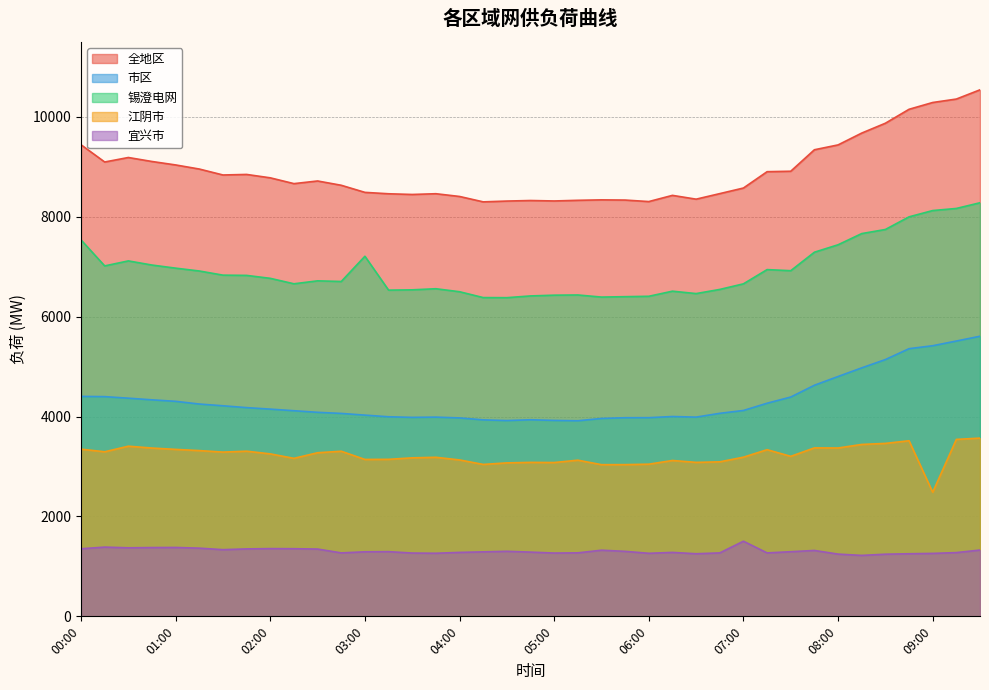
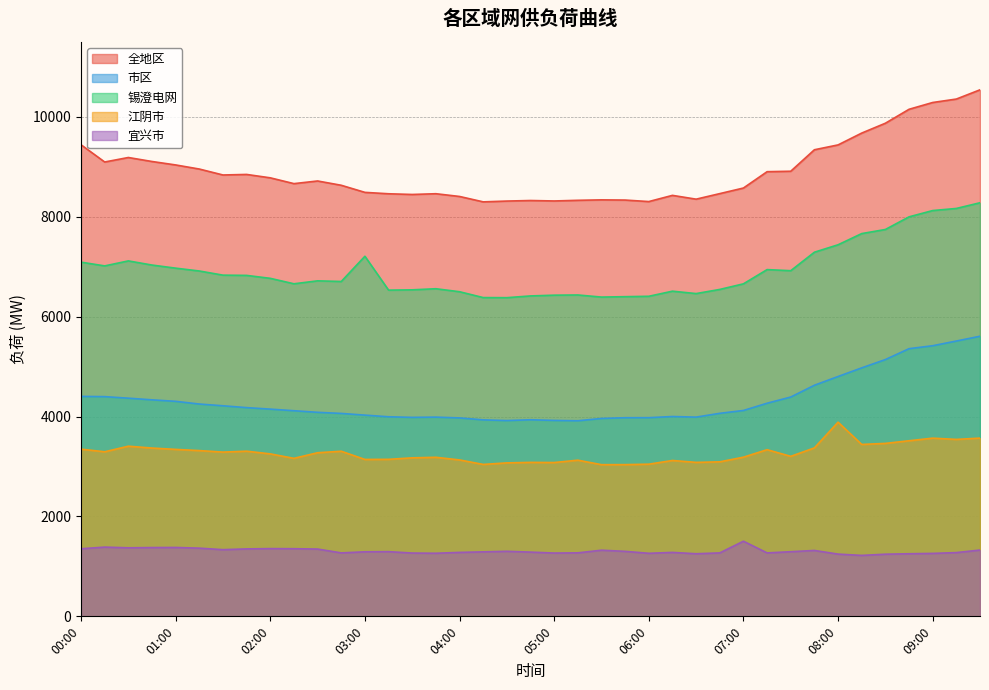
  {
    "全地区": {
      "00:00": 9400,
      "01:00": 9000,
      "02:00": 8800,
      "03:00": 8500,
      "04:00": 8400,
      "05:00": 8300,
      "06:00": 8300,
      "07:00": 8600,
      "08:00": 9400,
      "09:00": 10300
    },
    "市区": {
      "00:00": 4400,
      "01:00": 4300,
      "02:00": 4100,
      "03:00": 4000,
      "04:00": 4000,
      "05:00": 3900,
      "06:00": 4000,
      "07:00": 4100,
      "08:00": 4800,
      "09:00": 5400
    },
    "锡澄电网": {
-     "00:00": 7500,
+     "00:00": 7100,
      "01:00": 7000,
      "02:00": 6800,
      "03:00": 7200,
      "04:00": 6500,
      "05:00": 6400,
      "06:00": 6400,
      "07:00": 6700,
      "08:00": 7400,
      "09:00": 8100
    },
    "江阴市": {
      "00:00": 3300,
      "01:00": 3300,
      "02:00": 3300,
      "03:00": 3100,
      "04:00": 3100,
      "05:00": 3100,
      "06:00": 3000,
      "07:00": 3200,
-     "08:00": 3400,
-     "09:00": 2500
+     "08:00": 3900,
+     "09:00": 3600
    },
    "宜兴市": {
      "00:00": 1400,
      "01:00": 1400,
      "02:00": 1400,
      "03:00": 1300,
      "04:00": 1300,
      "05:00": 1300,
      "06:00": 1300,
      "07:00": 1500,
      "08:00": 1200,
      "09:00": 1300
    }
  }
